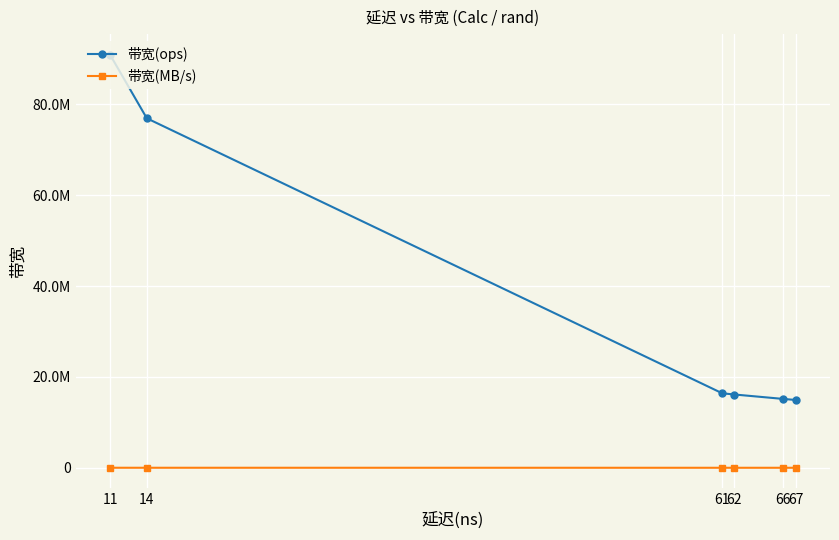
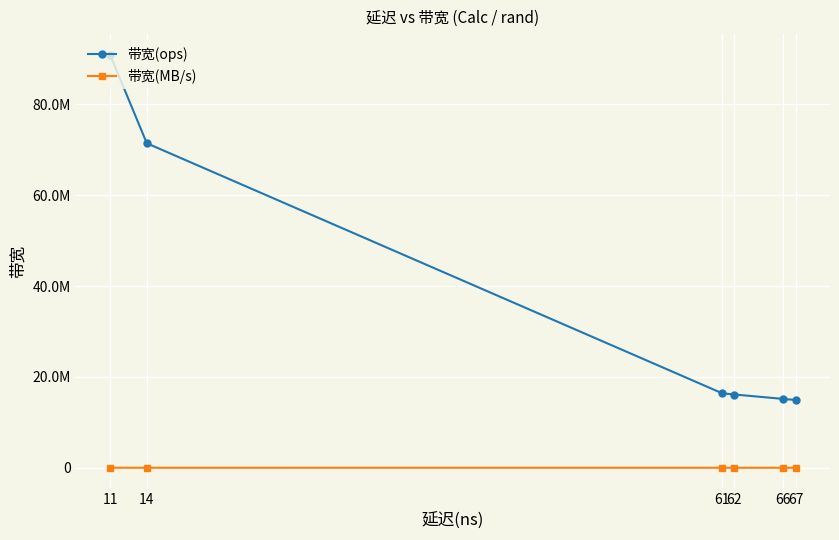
  {
    "带宽(ops)": {
-     "14": 77000000
+     "14": 71000000
    },
    "带宽(MB/s)": {
      "11": 0,
      "14": 0
    }
  }
